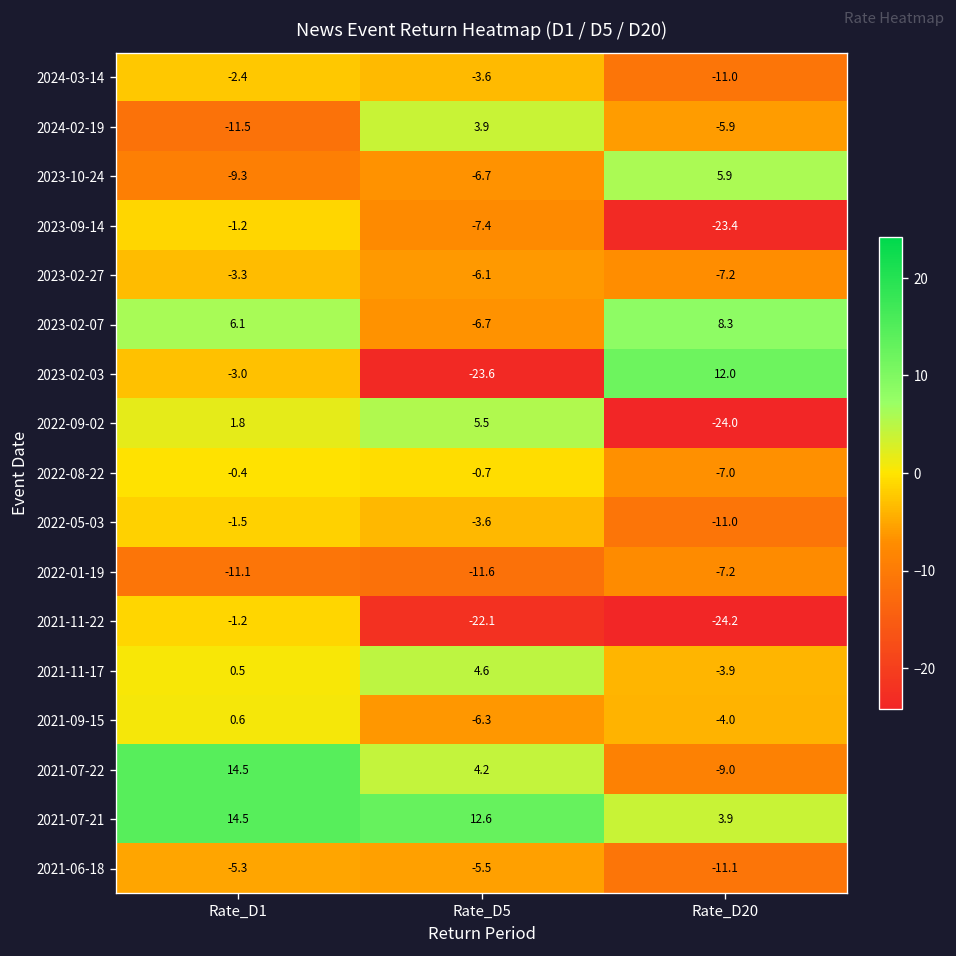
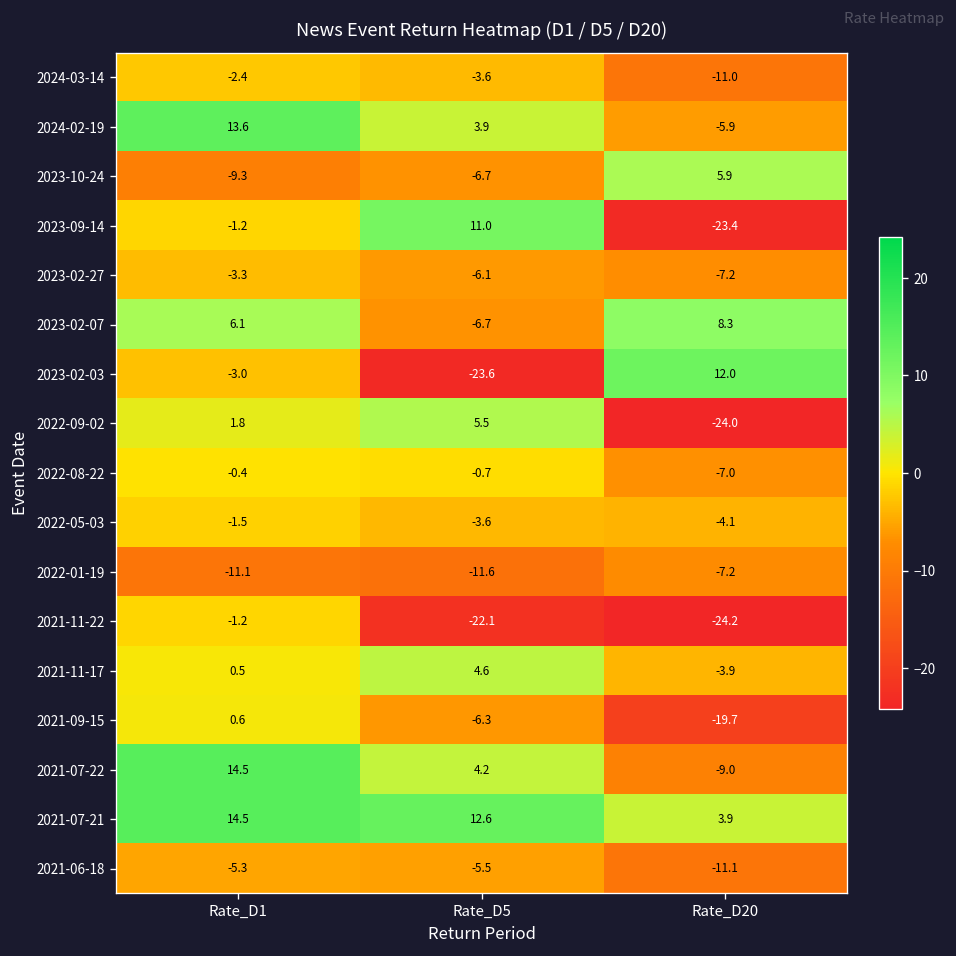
  {
    "2024-03-14": {
      "Rate_D1": -2.4,
      "Rate_D5": -3.6,
      "Rate_D20": -11.0
    },
    "2024-02-19": {
-     "Rate_D1": -11.5,
+     "Rate_D1": 13.6,
      "Rate_D5": 3.9,
      "Rate_D20": -5.9
    },
    "2023-10-24": {
      "Rate_D1": -9.3,
      "Rate_D5": -6.7,
      "Rate_D20": 5.9
    },
    "2023-09-14": {
      "Rate_D1": -1.2,
-     "Rate_D5": -7.4,
+     "Rate_D5": 11.0,
      "Rate_D20": -23.4
    },
    "2023-02-27": {
      "Rate_D1": -3.3,
      "Rate_D5": -6.1,
      "Rate_D20": -7.2
    },
    "2023-02-07": {
      "Rate_D1": 6.1,
      "Rate_D5": -6.7,
      "Rate_D20": 8.3
    },
    "2023-02-03": {
      "Rate_D1": -3.0,
      "Rate_D5": -23.6,
      "Rate_D20": 12.0
    },
    "2022-09-02": {
      "Rate_D1": 1.8,
      "Rate_D5": 5.5,
      "Rate_D20": -24.0
    },
    "2022-08-22": {
      "Rate_D1": -0.4,
      "Rate_D5": -0.7,
      "Rate_D20": -7.0
    },
    "2022-05-03": {
      "Rate_D1": -1.5,
      "Rate_D5": -3.6,
-     "Rate_D20": -11.0
+     "Rate_D20": -4.1
    },
    "2022-01-19": {
      "Rate_D1": -11.1,
      "Rate_D5": -11.6,
      "Rate_D20": -7.2
    },
    "2021-11-22": {
      "Rate_D1": -1.2,
      "Rate_D5": -22.1,
      "Rate_D20": -24.2
    },
    "2021-11-17": {
      "Rate_D1": 0.5,
      "Rate_D5": 4.6,
      "Rate_D20": -3.9
    },
    "2021-09-15": {
      "Rate_D1": 0.6,
      "Rate_D5": -6.3,
-     "Rate_D20": -4.0
+     "Rate_D20": -19.7
    },
    "2021-07-22": {
      "Rate_D1": 14.5,
      "Rate_D5": 4.2,
      "Rate_D20": -9.0
    },
    "2021-07-21": {
      "Rate_D1": 14.5,
      "Rate_D5": 12.6,
      "Rate_D20": 3.9
    },
    "2021-06-18": {
      "Rate_D1": -5.3,
      "Rate_D5": -5.5,
      "Rate_D20": -11.1
    }
  }
